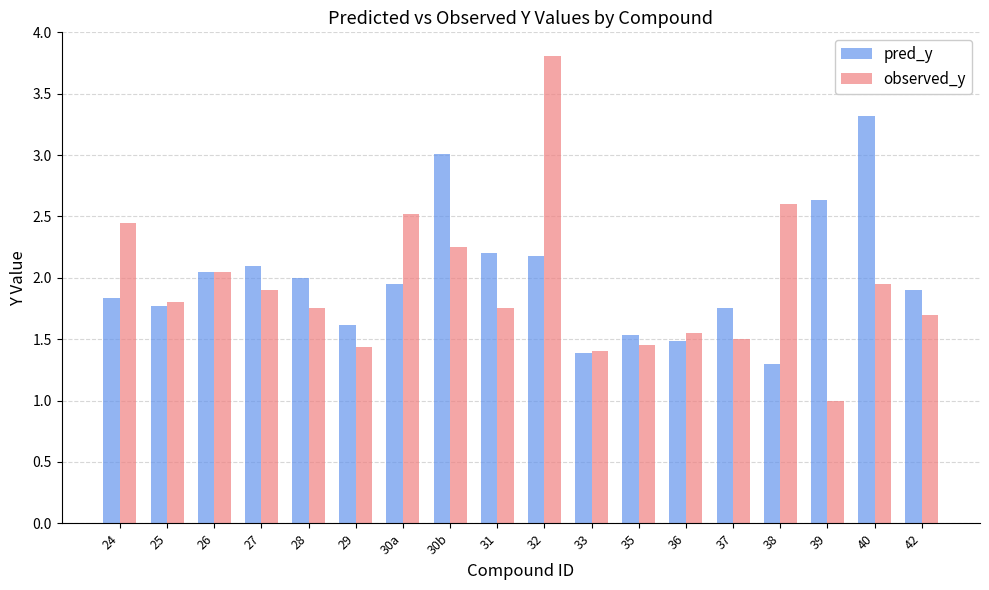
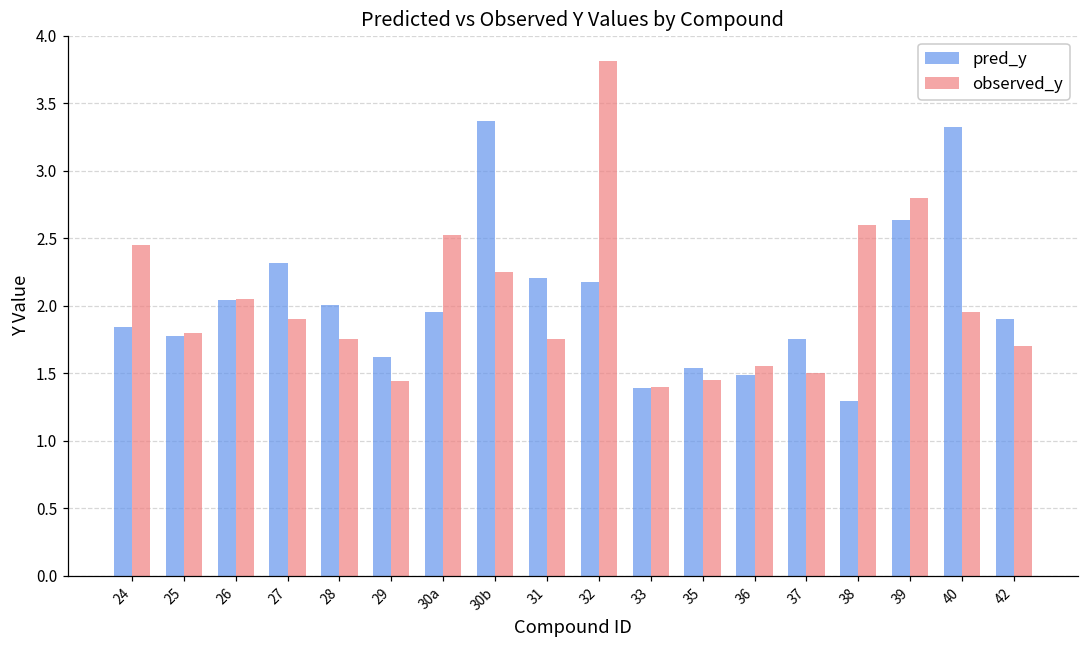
  {
    "pred_y": {
      "24": 1.84,
      "25": 1.77,
      "26": 2.04,
-     "27": 2.10,
+     "27": 2.32,
      "28": 2.00,
      "29": 1.62,
      "30a": 1.95,
-     "30b": 3.00,
+     "30b": 3.36,
      "31": 2.20,
      "32": 2.17,
      "33": 1.39,
      "35": 1.53,
      "36": 1.49,
      "37": 1.75,
      "38": 1.29,
      "39": 2.63,
      "40": 3.32,
      "42": 1.90
    },
    "observed_y": {
      "24": 2.45,
      "25": 1.8,
      "26": 2.05,
      "27": 1.9,
      "28": 1.75,
      "29": 1.44,
      "30a": 2.5,
      "30b": 2.25,
      "31": 1.75,
      "32": 3.8,
      "33": 1.4,
      "35": 1.45,
      "36": 1.55,
      "37": 1.5,
      "38": 2.6,
-     "39": 1.0,
+     "39": 2.8,
      "40": 1.95,
      "42": 1.7
    }
  }
